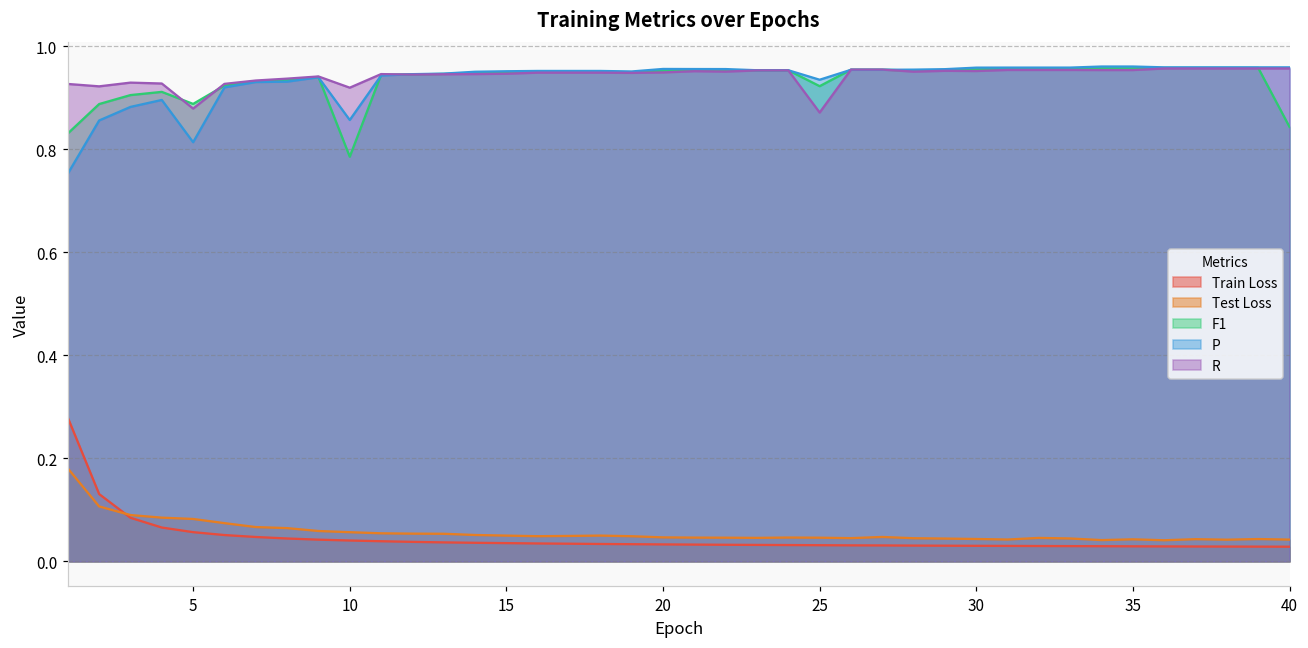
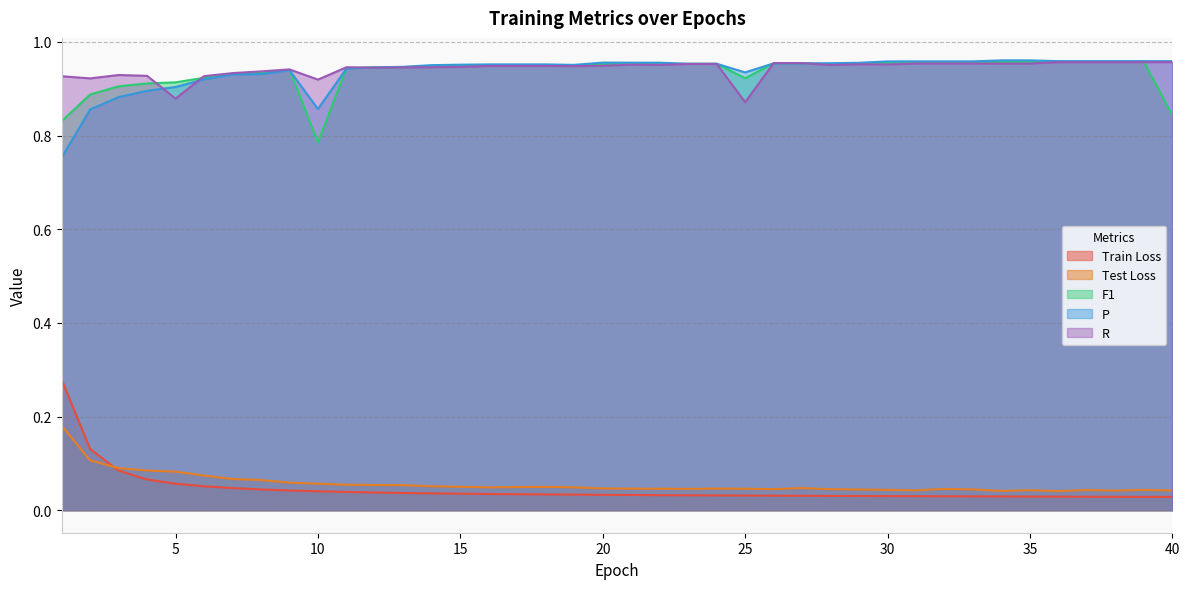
  {
    "F1": {
-     "5": 0.89,
+     "5": 0.91,
      "10": 0.79,
      "25": 0.92,
      "40": 0.84
    },
    "P": {
-     "5": 0.81,
+     "5": 0.90,
      "10": 0.86,
      "25": 0.93
    },
    "R": {
      "5": 0.88,
      "10": 0.92,
      "25": 0.87
    }
  }
